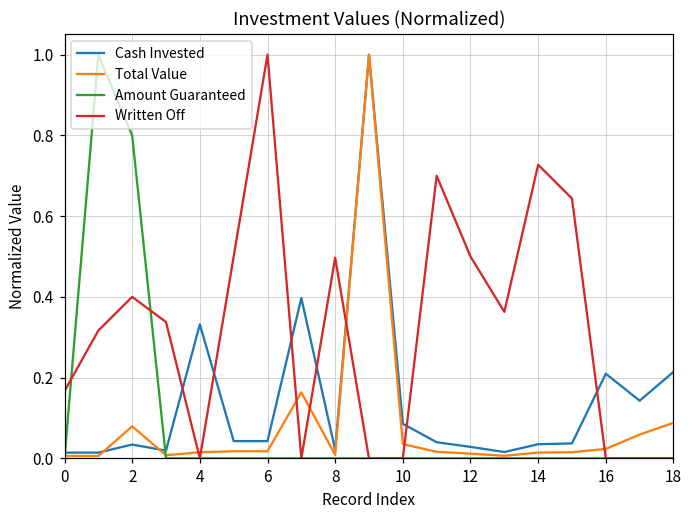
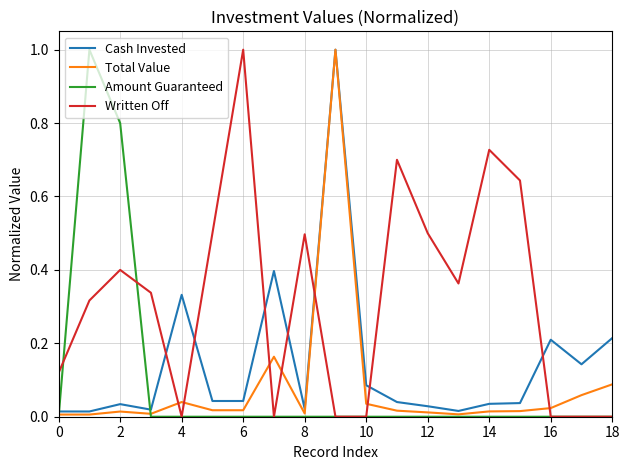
  {
    "Cash Invested": {
      "0": 0.01,
      "2": 0.03,
      "4": 0.33,
      "6": 0.04,
      "8": 0.02,
      "10": 0.09,
      "12": 0.03,
      "14": 0.04,
      "16": 0.21,
      "18": 0.21
    },
    "Total Value": {
-     "2": 0.08,
-     "4": 0.02,
+     "2": 0.01,
+     "4": 0.04,
      "6": 0.02,
      "8": 0.01,
      "10": 0.04,
      "12": 0.01,
      "14": 0.01,
      "16": 0.02,
      "18": 0.09
    },
    "Amount Guaranteed": {
      "2": 0.80,
      "6": 0.00,
      "8": 0.00,
      "12": 0.00,
      "14": 0.00
    },
    "Written Off": {
-     "0": 0.17,
+     "0": 0.12,
      "2": 0.40,
      "6": 1.00,
      "8": 0.50,
      "12": 0.50,
      "14": 0.73
    }
  }
